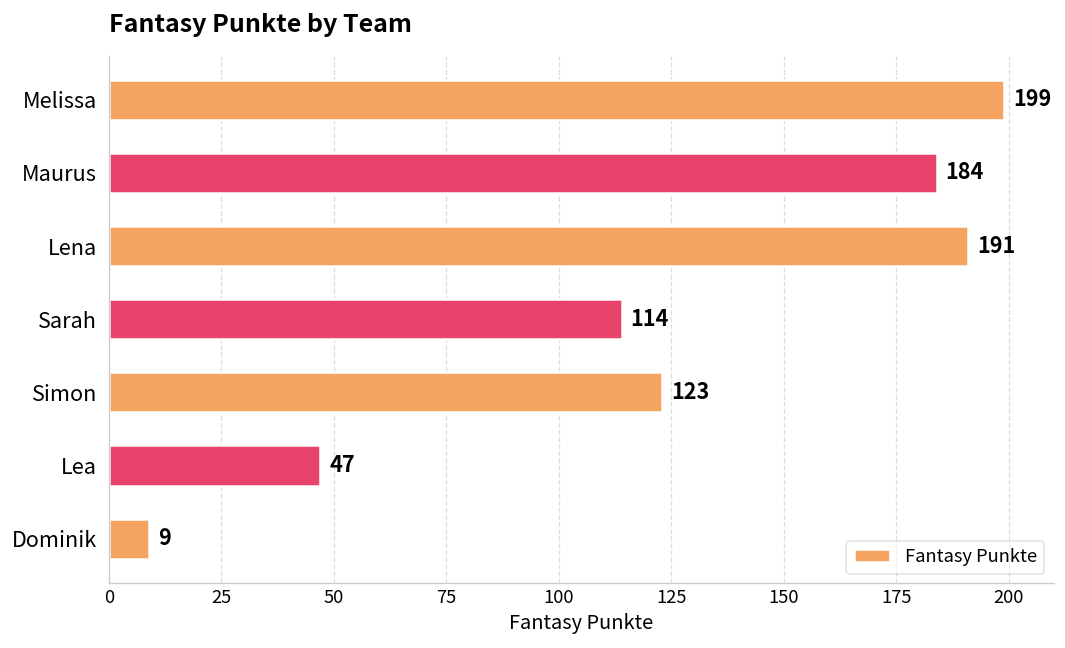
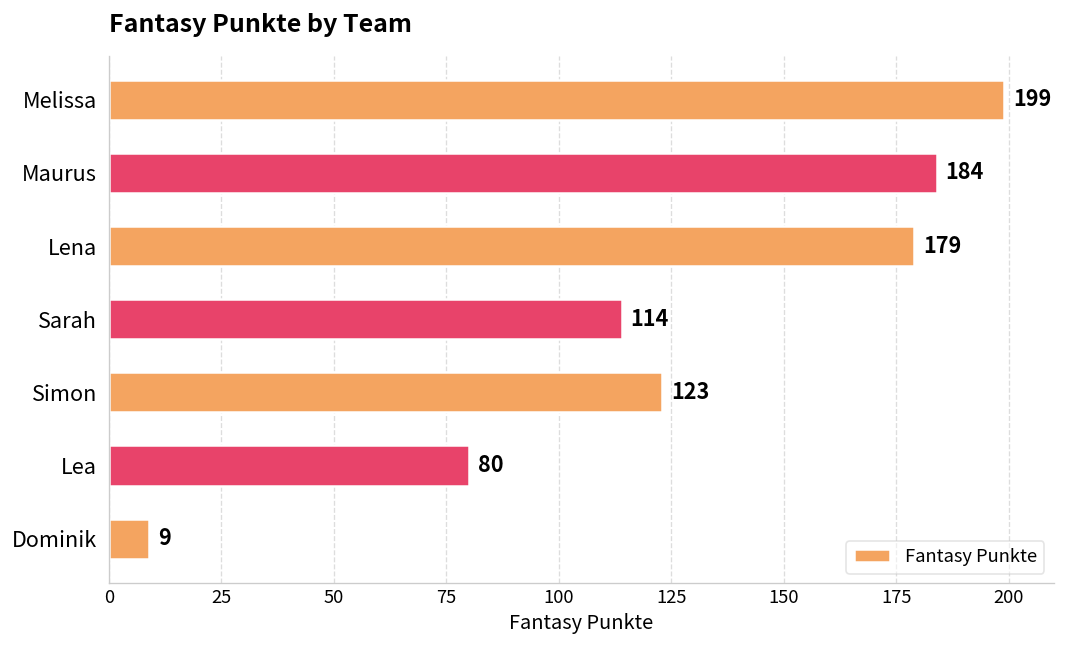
  {
    "Melissa": 199,
    "Maurus": 184,
-   "Lena": 191,
+   "Lena": 179,
    "Sarah": 114,
    "Simon": 123,
-   "Lea": 47,
+   "Lea": 80,
    "Dominik": 9
  }
